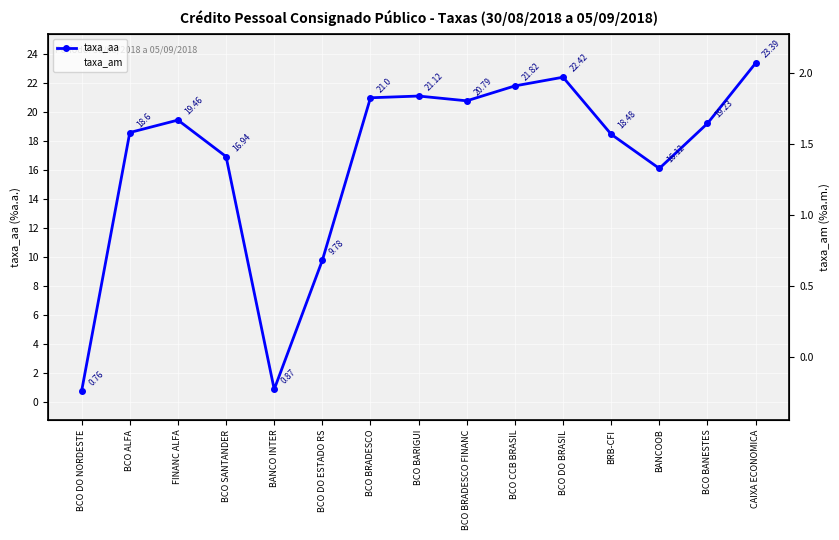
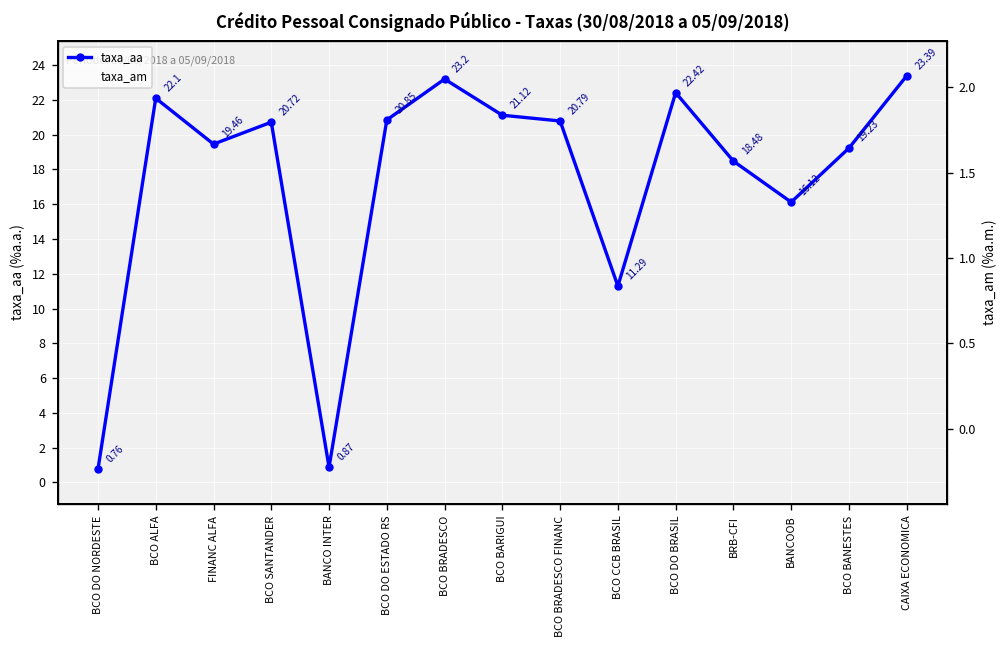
  {
    "taxa_aa": {
      "BCO DO NORDESTE": 0.76,
-     "BCO ALFA": 18.6,
+     "BCO ALFA": 22.1,
      "FINANC ALFA": 19.46,
-     "BCO SANTANDER": 16.94,
+     "BCO SANTANDER": 20.72,
      "BANCO INTER": 0.87,
-     "BCO DO ESTADO RS": 9.78,
-     "BCO BRADESCO": 21.0,
+     "BCO DO ESTADO RS": 20.85,
+     "BCO BRADESCO": 23.2,
      "BCO BARIGUI": 21.12,
      "BCO BRADESCO FINANC": 20.79,
-     "BCO CCB BRASIL": 21.82,
+     "BCO CCB BRASIL": 11.29,
      "BCO DO BRASIL": 22.42,
      "BRB-CFI": 18.48,
      "BANCOOB": 16.12,
      "BCO BANESTES": 19.23,
      "CAIXA ECONOMICA": 23.39
    }
  }
